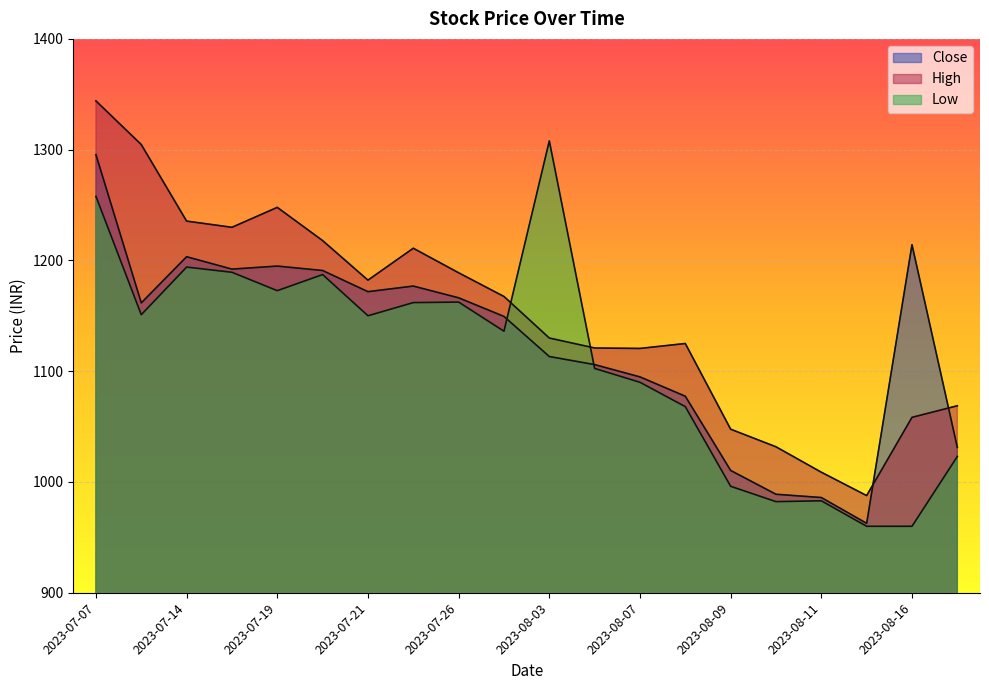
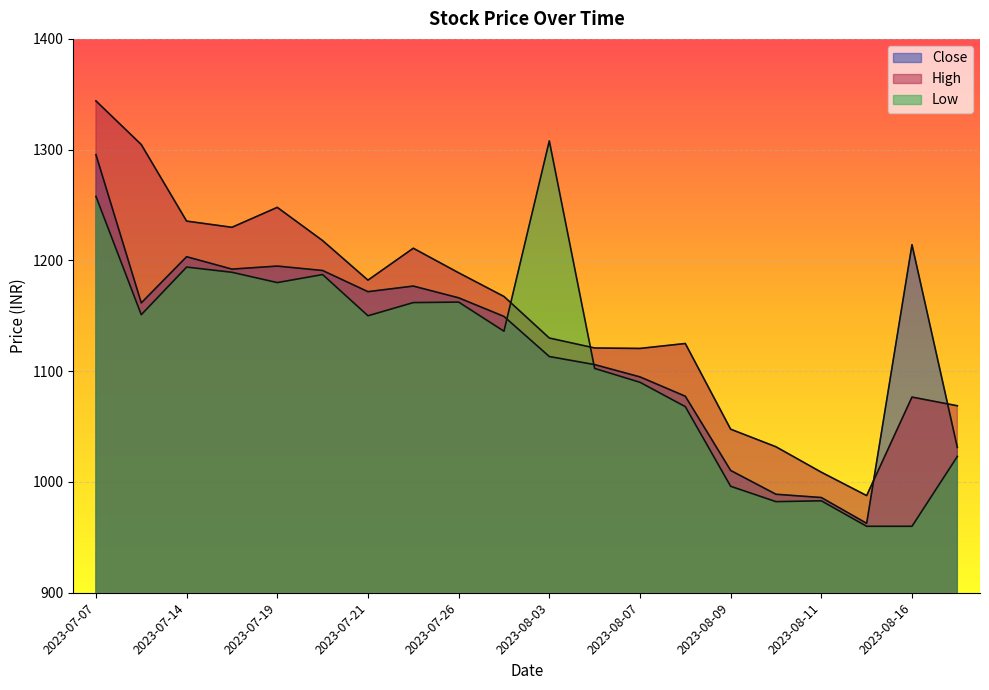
  {
    "Close": {
      "2023-07-07": 1296,
      "2023-07-14": 1203,
      "2023-07-19": 1195,
      "2023-07-21": 1172,
      "2023-07-26": 1166,
      "2023-08-03": 1113,
      "2023-08-07": 1095,
      "2023-08-09": 1010,
      "2023-08-11": 986,
      "2023-08-16": 1214
    },
    "High": {
      "2023-07-07": 1344,
      "2023-07-14": 1236,
      "2023-07-19": 1248,
      "2023-07-21": 1182,
      "2023-07-26": 1189,
      "2023-08-03": 1130,
      "2023-08-07": 1121,
      "2023-08-09": 1048,
      "2023-08-11": 1009,
-     "2023-08-16": 1058
+     "2023-08-16": 1077
    },
    "Low": {
      "2023-07-07": 1258,
      "2023-07-14": 1194,
-     "2023-07-19": 1173,
+     "2023-07-19": 1180,
      "2023-07-21": 1150,
      "2023-07-26": 1162,
      "2023-08-03": 1308,
      "2023-08-07": 1090,
      "2023-08-09": 996,
      "2023-08-11": 983,
      "2023-08-16": 960
    }
  }
